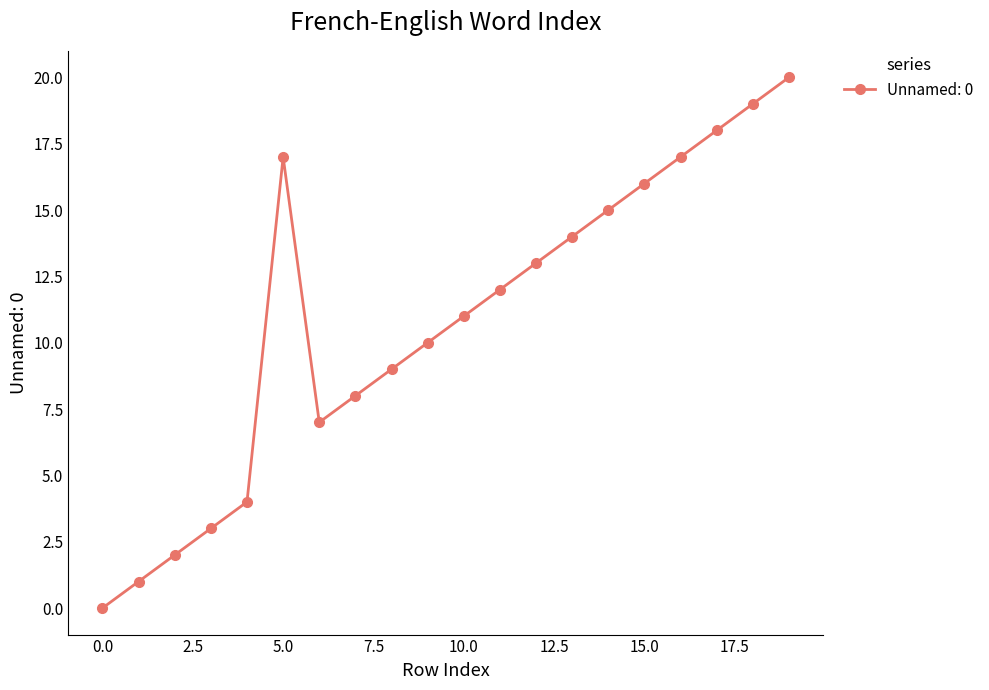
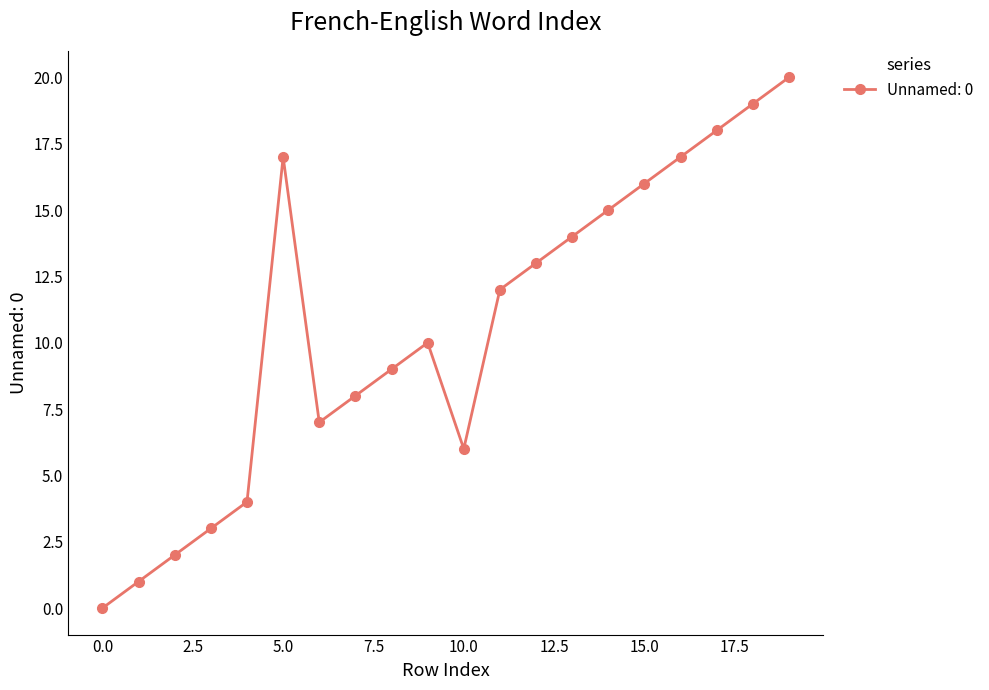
  {
    "0.0": 0,
    "5.0": 17,
-   "10.0": 11,
+   "10.0": 6,
    "15.0": 16
  }
